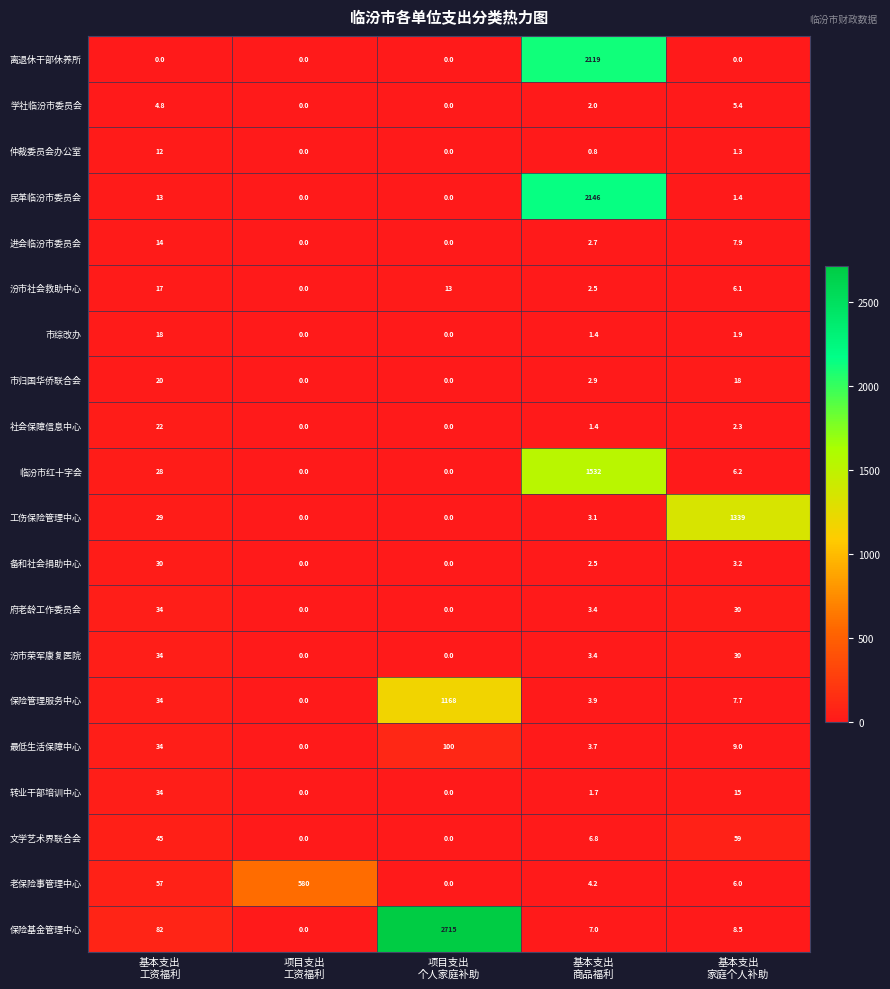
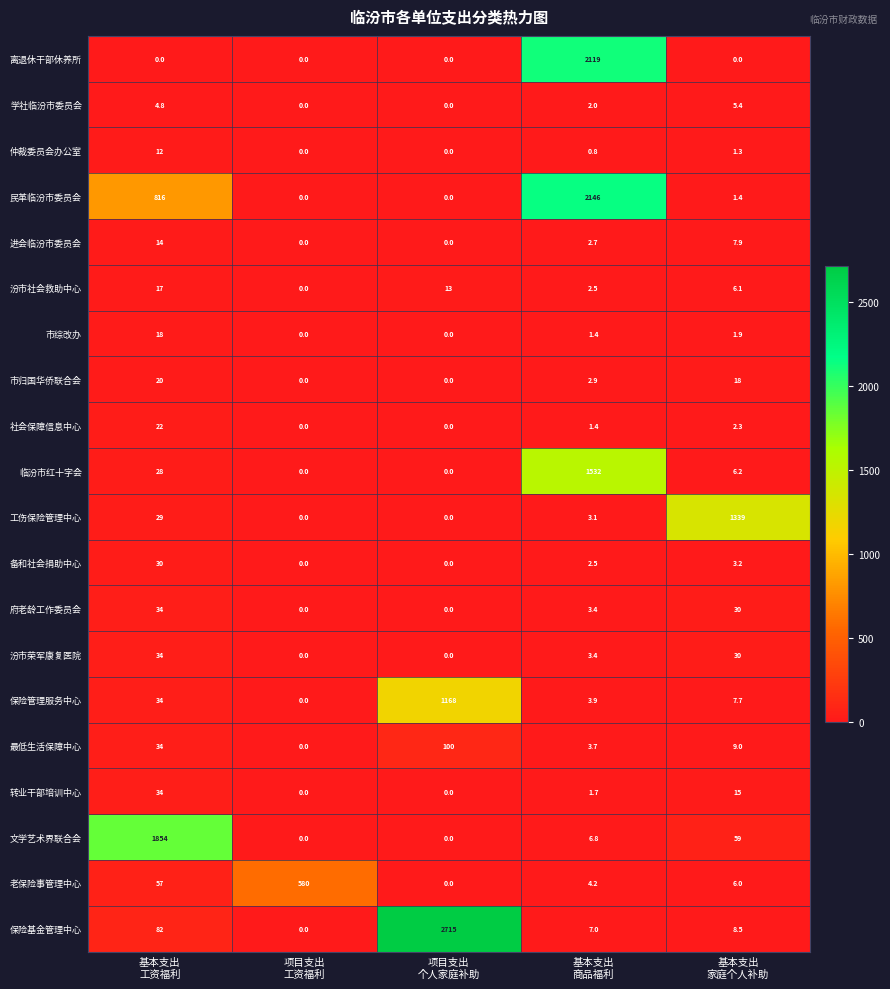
  {
    "离退休干部休养所": {
      "基本支出 工资福利": 0.0,
      "项目支出 工资福利": 0.0,
      "项目支出 个人家庭补助": 0.0,
      "基本支出 商品福利": 2119,
      "基本支出 家庭个人补助": 0.0
    },
    "学社临汾市委员会": {
      "基本支出 工资福利": 4.8,
      "项目支出 工资福利": 0.0,
      "项目支出 个人家庭补助": 0.0,
      "基本支出 商品福利": 2.0,
      "基本支出 家庭个人补助": 5.4
    },
    "仲裁委员会办公室": {
      "基本支出 工资福利": 12,
      "项目支出 工资福利": 0.0,
      "项目支出 个人家庭补助": 0.0,
      "基本支出 商品福利": 0.8,
      "基本支出 家庭个人补助": 1.3
    },
    "民革临汾市委员会": {
-     "基本支出 工资福利": 13,
+     "基本支出 工资福利": 816,
      "项目支出 工资福利": 0.0,
      "项目支出 个人家庭补助": 0.0,
      "基本支出 商品福利": 2146,
      "基本支出 家庭个人补助": 1.4
    },
    "进会临汾市委员会": {
      "基本支出 工资福利": 14,
      "项目支出 工资福利": 0.0,
      "项目支出 个人家庭补助": 0.0,
      "基本支出 商品福利": 2.7,
      "基本支出 家庭个人补助": 7.9
    },
    "汾市社会救助中心": {
      "基本支出 工资福利": 17,
      "项目支出 工资福利": 0.0,
      "项目支出 个人家庭补助": 13,
      "基本支出 商品福利": 2.5,
      "基本支出 家庭个人补助": 6.1
    },
    "市综改办": {
      "基本支出 工资福利": 18,
      "项目支出 工资福利": 0.0,
      "项目支出 个人家庭补助": 0.0,
      "基本支出 商品福利": 1.4,
      "基本支出 家庭个人补助": 1.9
    },
    "市归国华侨联合会": {
      "基本支出 工资福利": 20,
      "项目支出 工资福利": 0.0,
      "项目支出 个人家庭补助": 0.0,
      "基本支出 商品福利": 2.9,
      "基本支出 家庭个人补助": 18
    },
    "社会保障信息中心": {
      "基本支出 工资福利": 22,
      "项目支出 工资福利": 0.0,
      "项目支出 个人家庭补助": 0.0,
      "基本支出 商品福利": 1.4,
      "基本支出 家庭个人补助": 2.3
    },
    "临汾市红十字会": {
      "基本支出 工资福利": 28,
      "项目支出 工资福利": 0.0,
      "项目支出 个人家庭补助": 0.0,
      "基本支出 商品福利": 1532,
      "基本支出 家庭个人补助": 6.2
    },
    "工伤保险管理中心": {
      "基本支出 工资福利": 29,
      "项目支出 工资福利": 0.0,
      "项目支出 个人家庭补助": 0.0,
      "基本支出 商品福利": 3.1,
      "基本支出 家庭个人补助": 1339
    },
    "备和社会捐助中心": {
      "基本支出 工资福利": 30,
      "项目支出 工资福利": 0.0,
      "项目支出 个人家庭补助": 0.0,
      "基本支出 商品福利": 2.5,
      "基本支出 家庭个人补助": 3.2
    },
    "府老龄工作委员会": {
      "基本支出 工资福利": 34,
      "项目支出 工资福利": 0.0,
      "项目支出 个人家庭补助": 0.0,
      "基本支出 商品福利": 3.4,
      "基本支出 家庭个人补助": 30
    },
    "汾市荣军康复医院": {
      "基本支出 工资福利": 34,
      "项目支出 工资福利": 0.0,
      "项目支出 个人家庭补助": 0.0,
      "基本支出 商品福利": 3.4,
      "基本支出 家庭个人补助": 30
    },
    "保险管理服务中心": {
      "基本支出 工资福利": 34,
      "项目支出 工资福利": 0.0,
      "项目支出 个人家庭补助": 1168,
      "基本支出 商品福利": 3.9,
      "基本支出 家庭个人补助": 7.7
    },
    "最低生活保障中心": {
      "基本支出 工资福利": 34,
      "项目支出 工资福利": 0.0,
      "项目支出 个人家庭补助": 100,
      "基本支出 商品福利": 3.7,
      "基本支出 家庭个人补助": 9.0
    },
    "转业干部培训中心": {
      "基本支出 工资福利": 34,
      "项目支出 工资福利": 0.0,
      "项目支出 个人家庭补助": 0.0,
      "基本支出 商品福利": 1.7,
      "基本支出 家庭个人补助": 15
    },
    "文学艺术界联合会": {
-     "基本支出 工资福利": 45,
+     "基本支出 工资福利": 1854,
      "项目支出 工资福利": 0.0,
      "项目支出 个人家庭补助": 0.0,
      "基本支出 商品福利": 6.8,
      "基本支出 家庭个人补助": 59
    },
    "老保险事管理中心": {
      "基本支出 工资福利": 57,
      "项目支出 工资福利": 580,
      "项目支出 个人家庭补助": 0.0,
      "基本支出 商品福利": 4.2,
      "基本支出 家庭个人补助": 6.0
    },
    "保险基金管理中心": {
      "基本支出 工资福利": 82,
      "项目支出 工资福利": 0.0,
      "项目支出 个人家庭补助": 2715,
      "基本支出 商品福利": 7.0,
      "基本支出 家庭个人补助": 8.5
    }
  }
